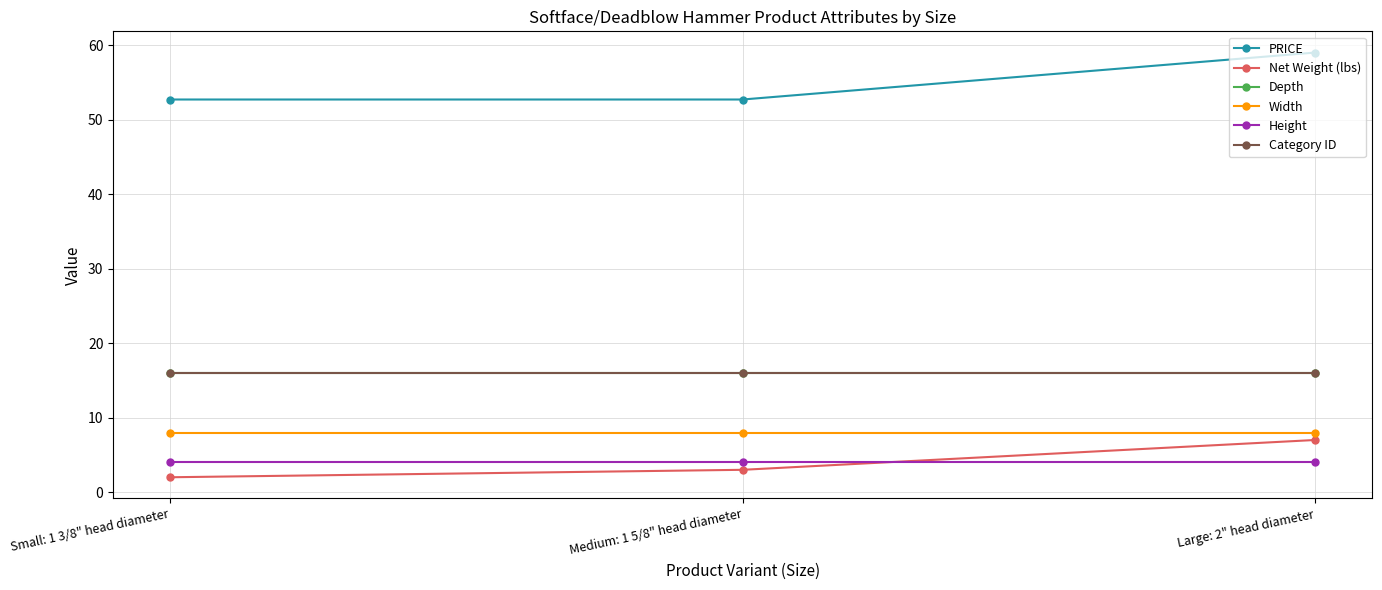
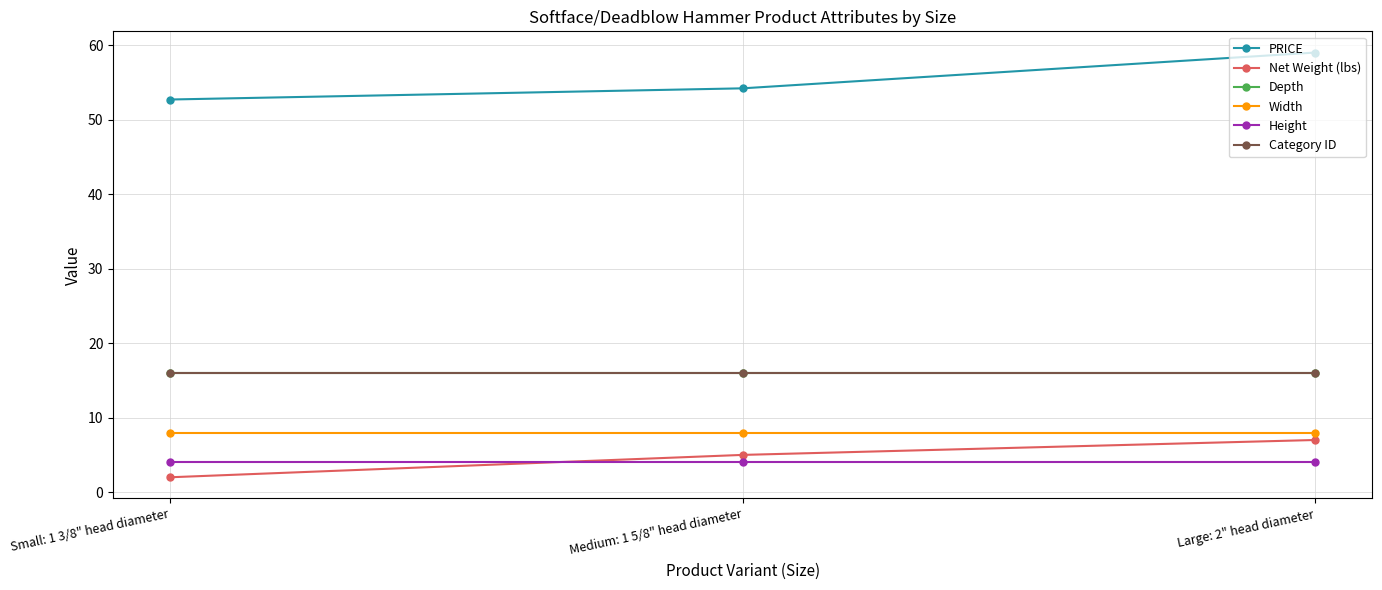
  {
    "PRICE": {
      "Small: 1 3/8\" head diameter": 53,
-     "Medium: 1 5/8\" head diameter": 53
+     "Medium: 1 5/8\" head diameter": 54
    },
    "Net Weight (lbs)": {
      "Small: 1 3/8\" head diameter": 2,
-     "Medium: 1 5/8\" head diameter": 3,
+     "Medium: 1 5/8\" head diameter": 5,
      "Large: 2\" head diameter": 7
    },
    "Category ID": {
      "Small: 1 3/8\" head diameter": 16,
      "Medium: 1 5/8\" head diameter": 16,
      "Large: 2\" head diameter": 16
    },
    "Width": {
      "Small: 1 3/8\" head diameter": 8,
      "Medium: 1 5/8\" head diameter": 8,
      "Large: 2\" head diameter": 8
    },
    "Height": {
      "Small: 1 3/8\" head diameter": 4,
      "Medium: 1 5/8\" head diameter": 4,
      "Large: 2\" head diameter": 4
    }
  }
